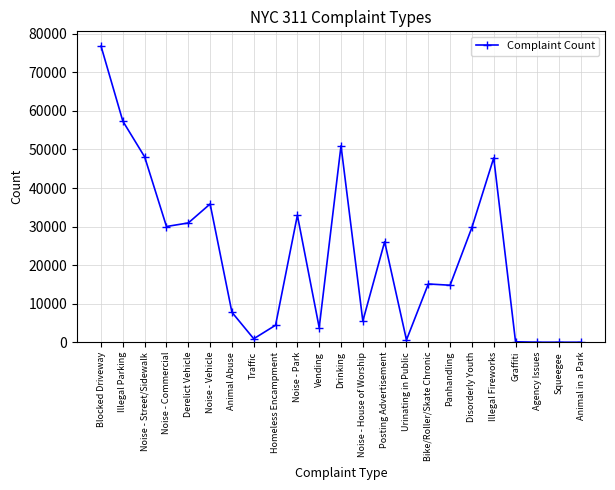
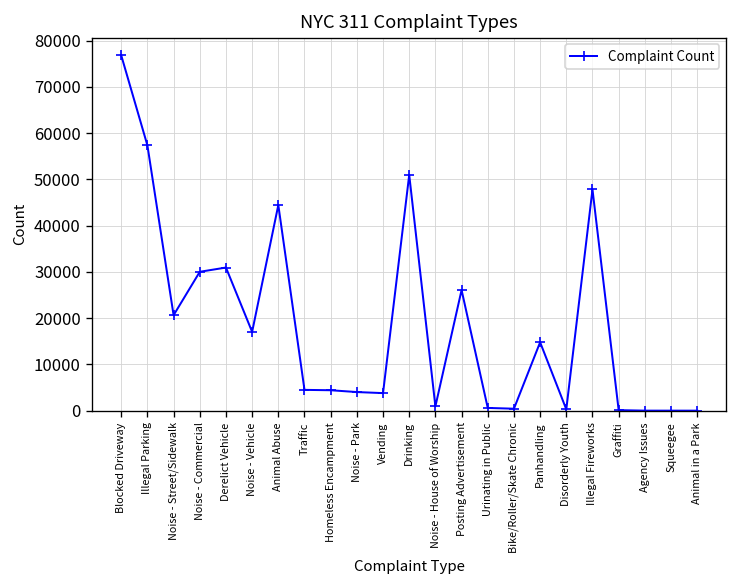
  {
    "Blocked Driveway": 77000,
    "Illegal Parking": 57000,
-   "Noise - Street/Sidewalk": 48000,
+   "Noise - Street/Sidewalk": 21000,
    "Noise - Commercial": 30000,
    "Derelict Vehicle": 31000,
-   "Noise - Vehicle": 36000,
-   "Animal Abuse": 8000,
-   "Traffic": 1000,
+   "Noise - Vehicle": 17000,
+   "Animal Abuse": 44000,
+   "Traffic": 4000,
    "Homeless Encampment": 4000,
-   "Noise - Park": 33000,
+   "Noise - Park": 4000,
    "Vending": 4000,
    "Drinking": 51000,
-   "Noise - House of Worship": 6000,
+   "Noise - House of Worship": 1000,
    "Posting Advertisement": 26000,
    "Urinating in Public": 1000,
-   "Bike/Roller/Skate Chronic": 15000,
+   "Bike/Roller/Skate Chronic": 0,
    "Panhandling": 15000,
-   "Disorderly Youth": 30000,
+   "Disorderly Youth": 0,
    "Illegal Fireworks": 48000,
    "Graffiti": 0,
    "Agency Issues": 0,
    "Squeegee": 0,
    "Animal in a Park": 0
  }
